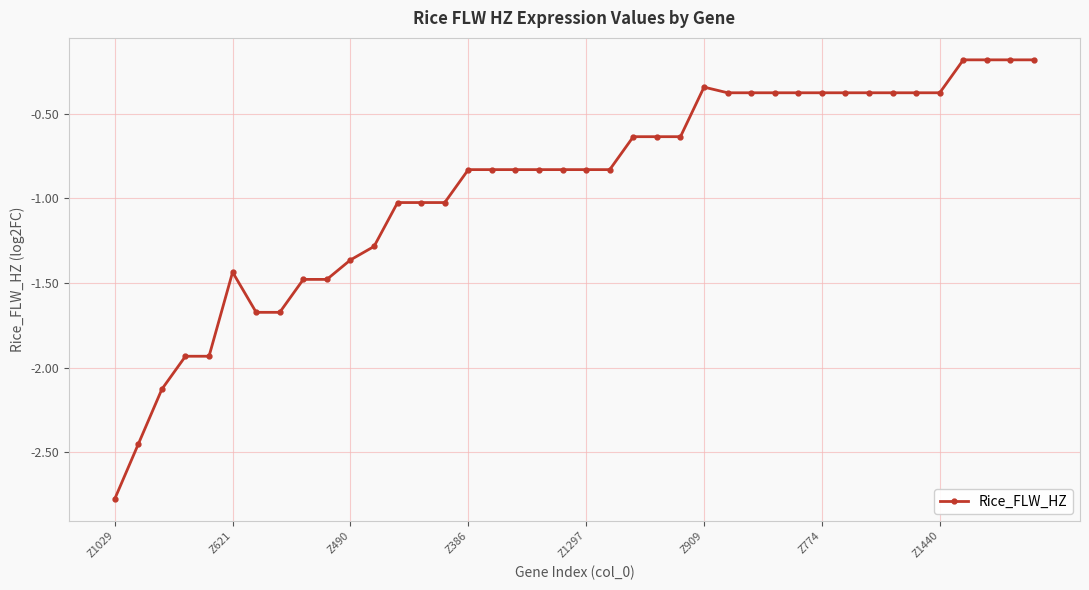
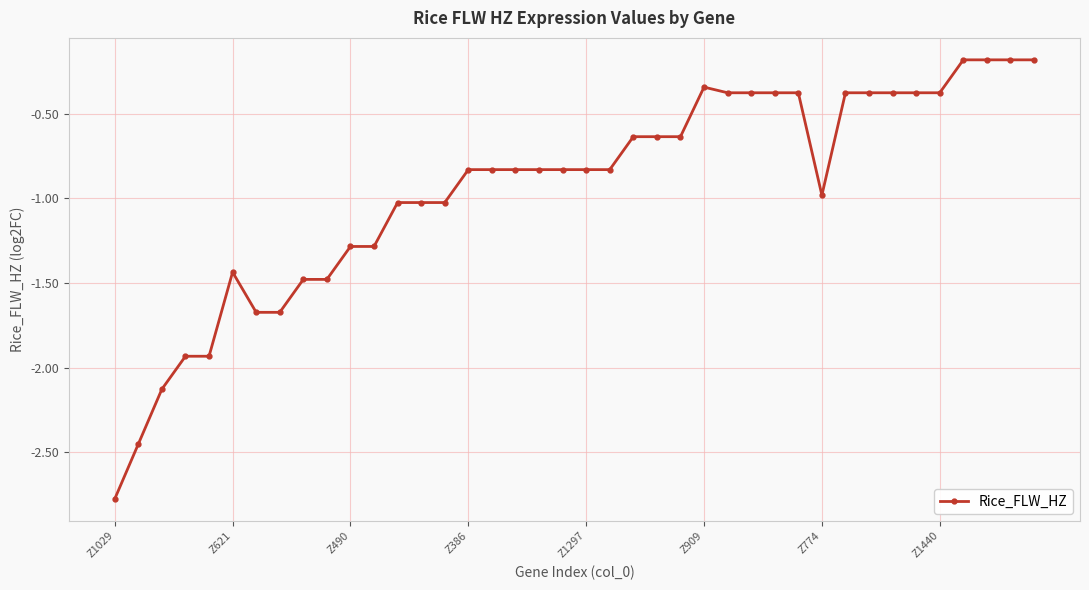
  {
    "Z1029": -2.78,
    "Z621": -1.44,
-   "Z490": -1.36,
+   "Z490": -1.28,
    "Z386": -0.83,
    "Z1297": -0.83,
    "Z909": -0.34,
-   "Z774": -0.38,
+   "Z774": -0.98,
    "Z1440": -0.38
  }
